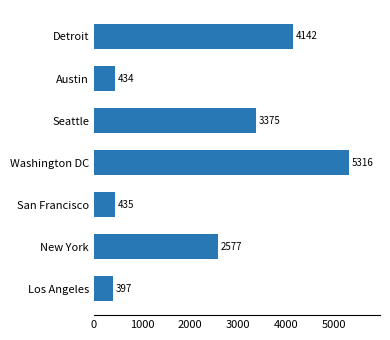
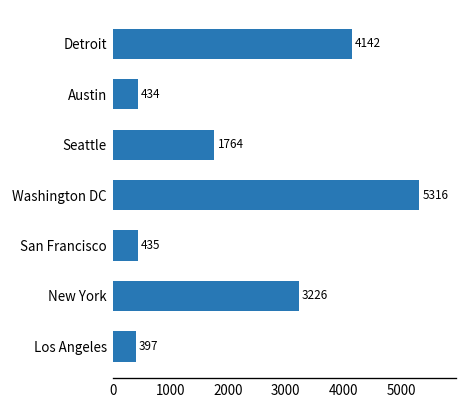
  {
    "Detroit": 4142,
    "Austin": 434,
-   "Seattle": 3375,
+   "Seattle": 1764,
    "Washington DC": 5316,
    "San Francisco": 435,
-   "New York": 2577,
+   "New York": 3226,
    "Los Angeles": 397
  }
